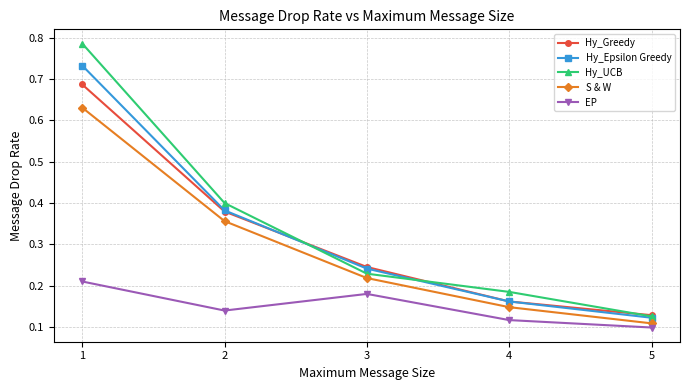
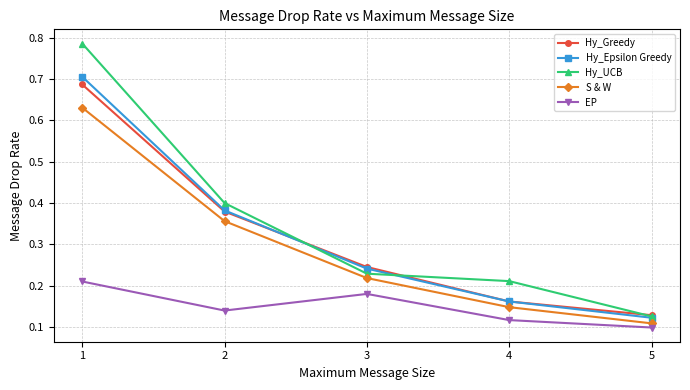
  {
    "Hy_Epsilon Greedy": {
-     "1": 0.73
+     "1": 0.71
    },
    "Hy_UCB": {
      "1": 0.79,
      "2": 0.40,
      "3": 0.23,
-     "4": 0.18
+     "4": 0.21
    },
    "EP": {
      "1": 0.21,
      "2": 0.14,
      "3": 0.18,
      "4": 0.12,
      "5": 0.10
    }
  }
